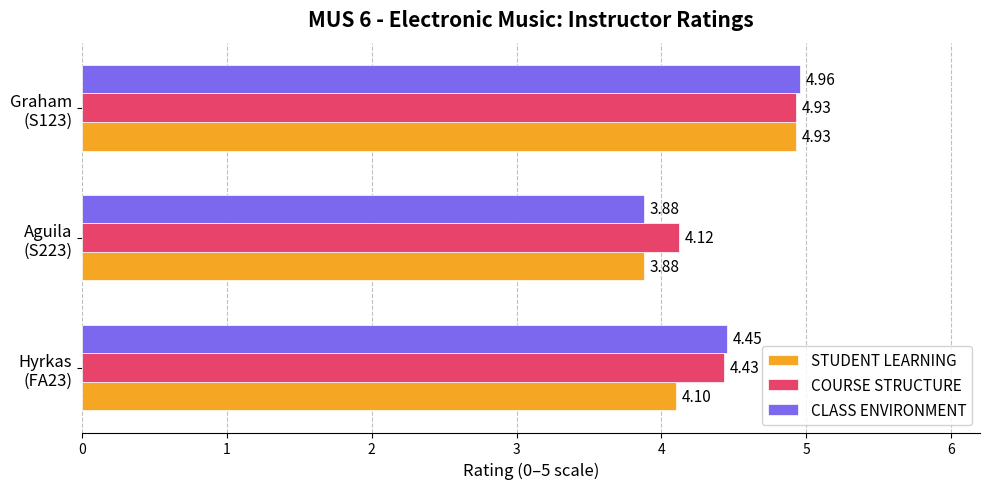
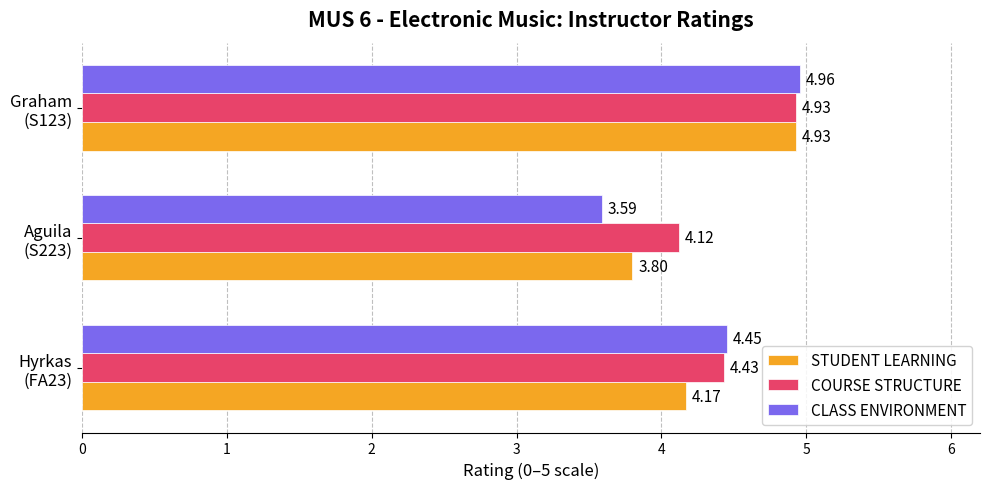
  {
    "STUDENT LEARNING": {
      "Graham (S123)": 4.93,
-     "Aguila (S223)": 3.88,
-     "Hyrkas (FA23)": 4.10
+     "Aguila (S223)": 3.80,
+     "Hyrkas (FA23)": 4.17
    },
    "COURSE STRUCTURE": {
      "Graham (S123)": 4.93,
      "Aguila (S223)": 4.12,
      "Hyrkas (FA23)": 4.43
    },
    "CLASS ENVIRONMENT": {
      "Graham (S123)": 4.96,
-     "Aguila (S223)": 3.88
+     "Aguila (S223)": 3.59
    }
  }
